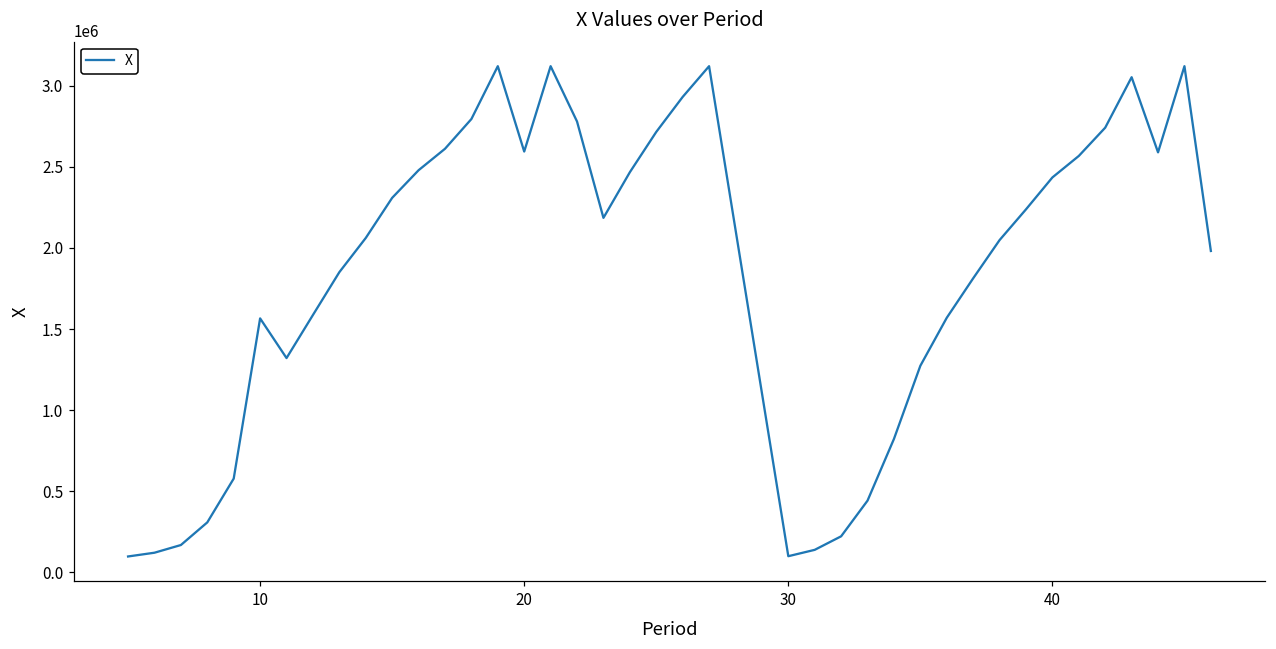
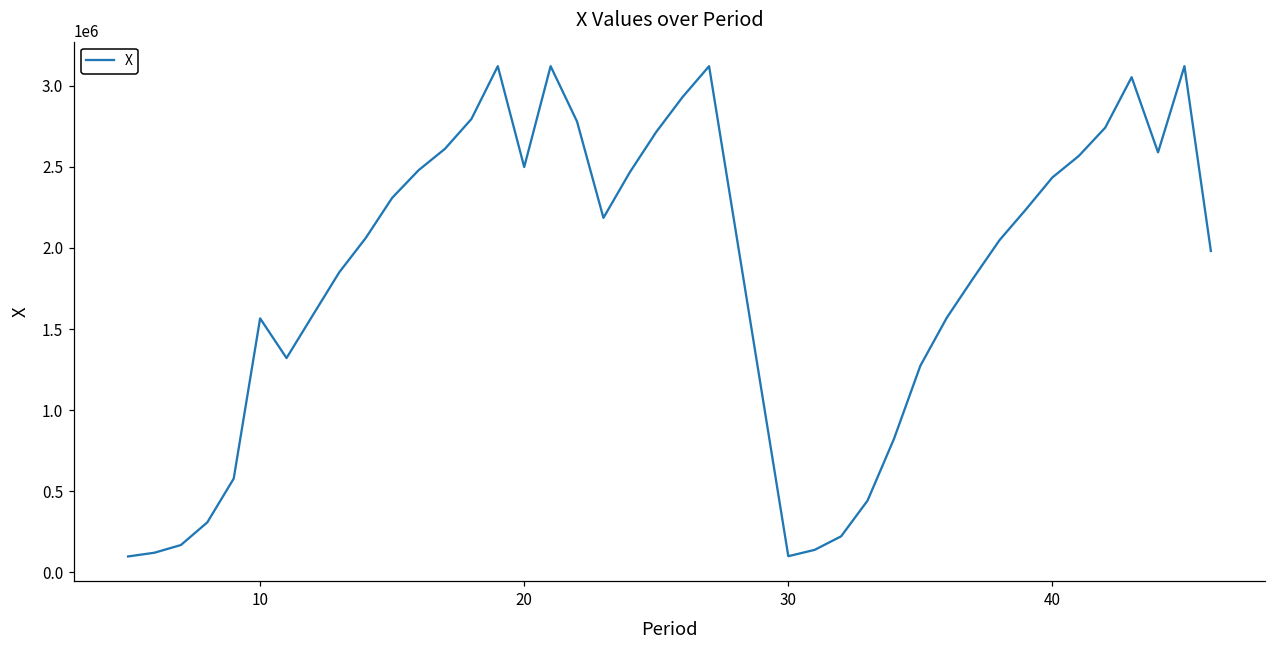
  {
    "10": 1570000,
-   "20": 2590000,
+   "20": 2500000,
    "30": 100000,
    "40": 2430000
  }
